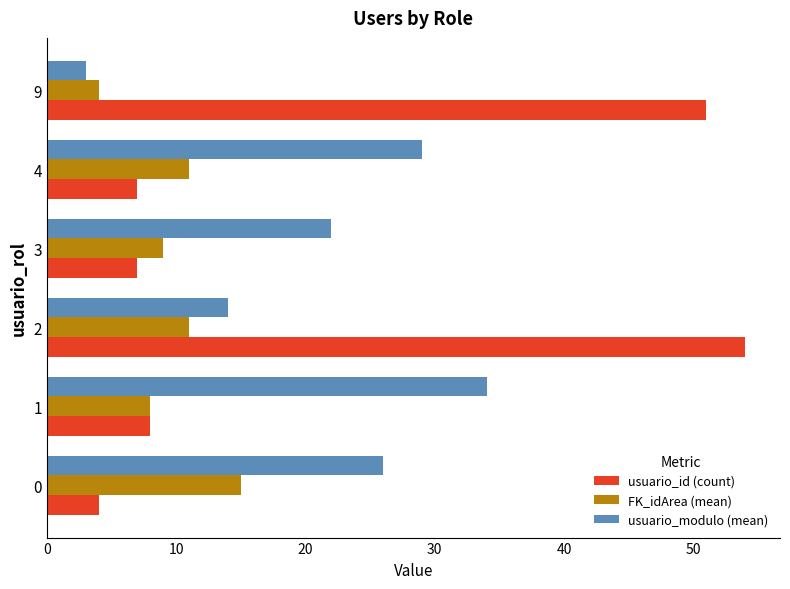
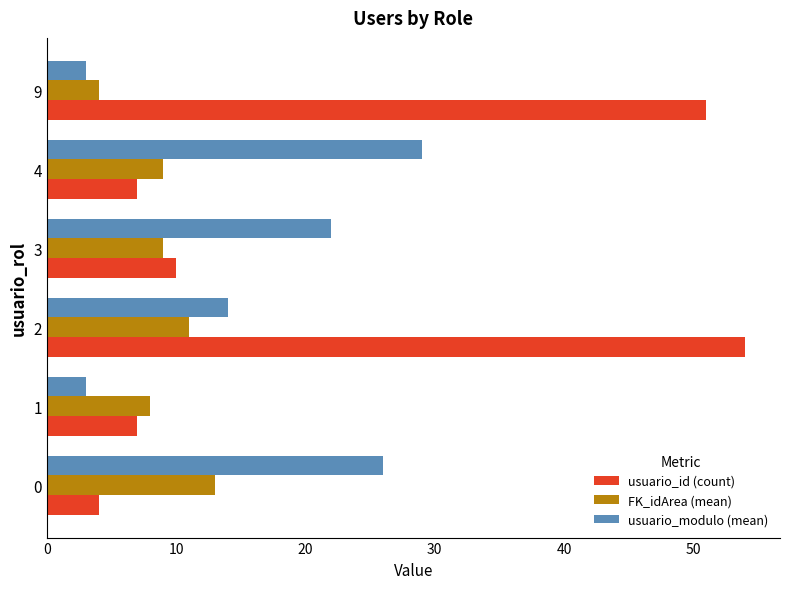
  {
    "usuario_id (count)": {
      "9": 51,
      "4": 7,
-     "3": 7,
+     "3": 10,
      "2": 54,
-     "1": 8,
+     "1": 7,
      "0": 4
    },
    "FK_idArea (mean)": {
      "9": 4,
-     "4": 11,
+     "4": 9,
      "3": 9,
      "2": 11,
      "1": 8,
-     "0": 15
+     "0": 13
    },
    "usuario_modulo (mean)": {
      "9": 3,
      "4": 29,
      "3": 22,
      "2": 14,
-     "1": 34,
+     "1": 3,
      "0": 26
    }
  }
